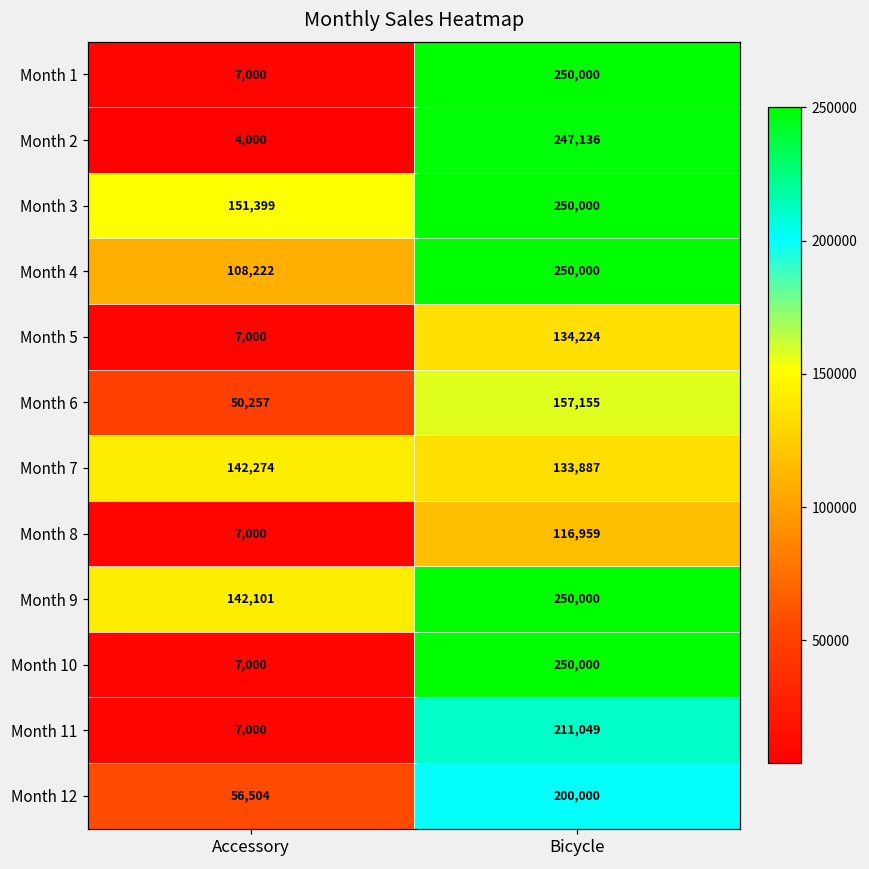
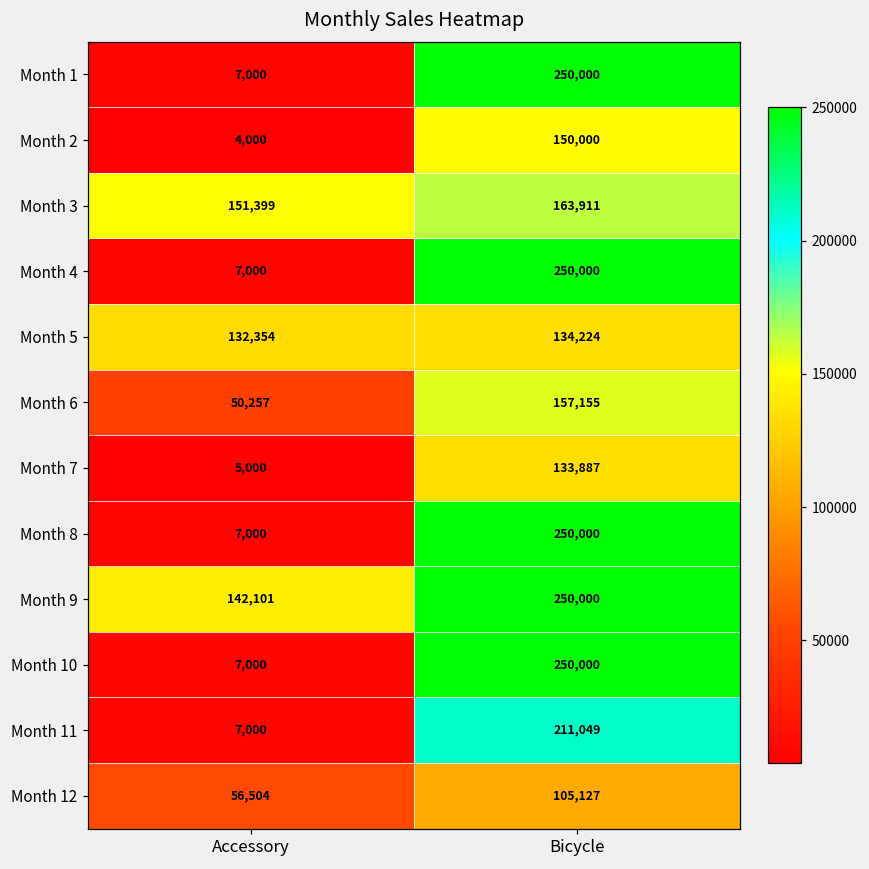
  {
    "Month 1": {
      "Accessory": "7,000",
      "Bicycle": "250,000"
    },
    "Month 2": {
      "Accessory": "4,000",
-     "Bicycle": "247,136"
+     "Bicycle": "150,000"
    },
    "Month 3": {
      "Accessory": "151,399",
-     "Bicycle": "250,000"
+     "Bicycle": "163,911"
    },
    "Month 4": {
-     "Accessory": "108,222",
+     "Accessory": "7,000",
      "Bicycle": "250,000"
    },
    "Month 5": {
-     "Accessory": "7,000",
+     "Accessory": "132,354",
      "Bicycle": "134,224"
    },
    "Month 6": {
      "Accessory": "50,257",
      "Bicycle": "157,155"
    },
    "Month 7": {
-     "Accessory": "142,274",
+     "Accessory": "5,000",
      "Bicycle": "133,887"
    },
    "Month 8": {
      "Accessory": "7,000",
-     "Bicycle": "116,959"
+     "Bicycle": "250,000"
    },
    "Month 9": {
      "Accessory": "142,101",
      "Bicycle": "250,000"
    },
    "Month 10": {
      "Accessory": "7,000",
      "Bicycle": "250,000"
    },
    "Month 11": {
      "Accessory": "7,000",
      "Bicycle": "211,049"
    },
    "Month 12": {
      "Accessory": "56,504",
-     "Bicycle": "200,000"
+     "Bicycle": "105,127"
    }
  }
